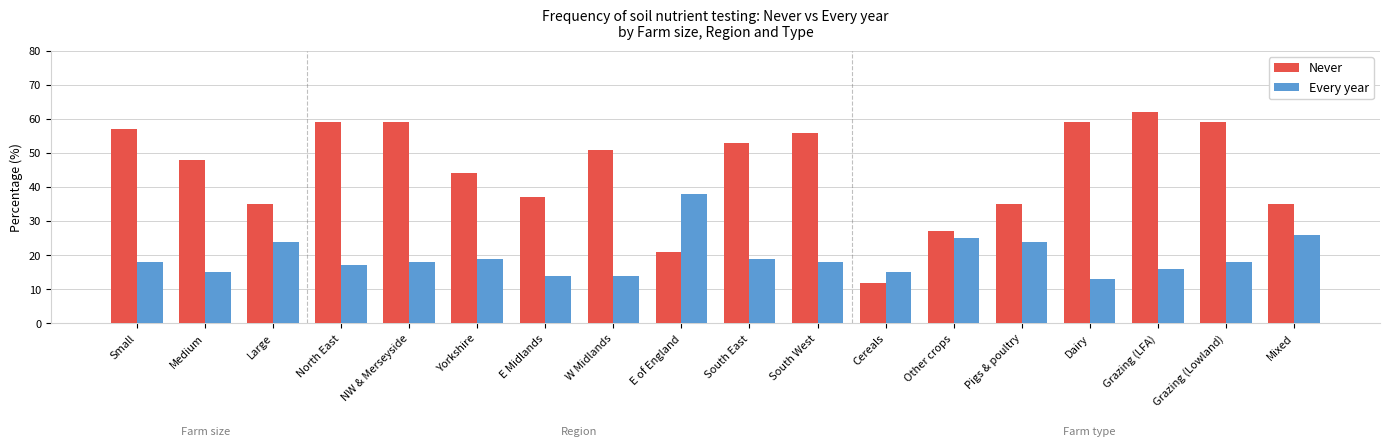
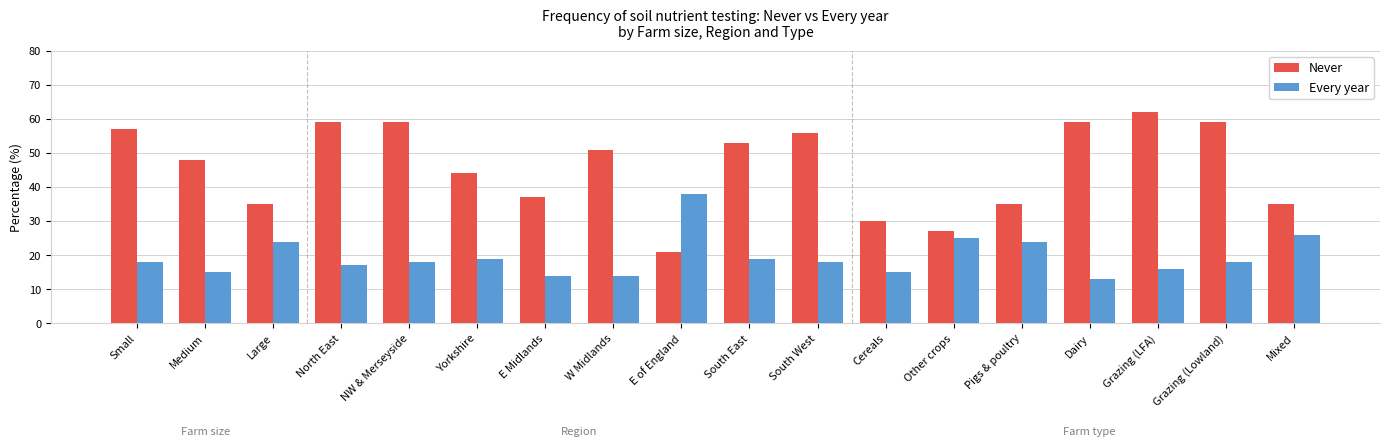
  {
    "Never": {
      "Small": 57,
      "Medium": 48,
      "Large": 35,
      "North East": 59,
      "NW & Merseyside": 59,
      "Yorkshire": 44,
      "E Midlands": 37,
      "W Midlands": 51,
      "E of England": 21,
      "South East": 53,
      "South West": 56,
-     "Cereals": 12,
+     "Cereals": 30,
      "Other crops": 27,
      "Pigs & poultry": 35,
      "Dairy": 59,
      "Grazing (LFA)": 62,
      "Grazing (Lowland)": 59,
      "Mixed": 35
    },
    "Every year": {
      "Small": 18,
      "Medium": 15,
      "Large": 24,
      "North East": 17,
      "NW & Merseyside": 18,
      "Yorkshire": 19,
      "E Midlands": 14,
      "W Midlands": 14,
      "E of England": 38,
      "South East": 19,
      "South West": 18,
      "Cereals": 15,
      "Other crops": 25,
      "Pigs & poultry": 24,
      "Dairy": 13,
      "Grazing (LFA)": 16,
      "Grazing (Lowland)": 18,
      "Mixed": 26
    }
  }
